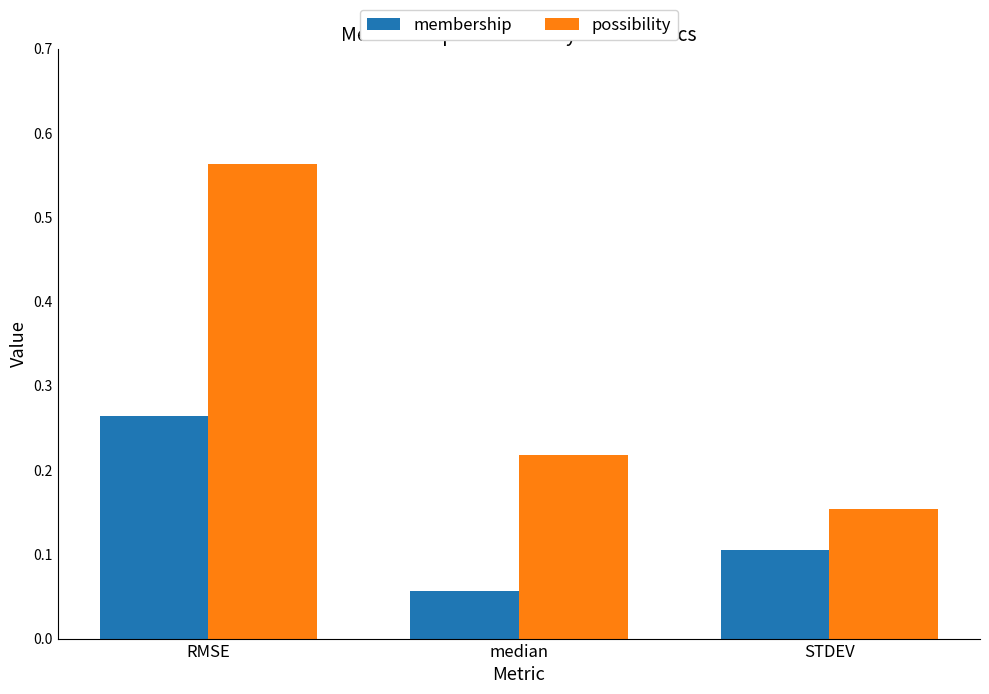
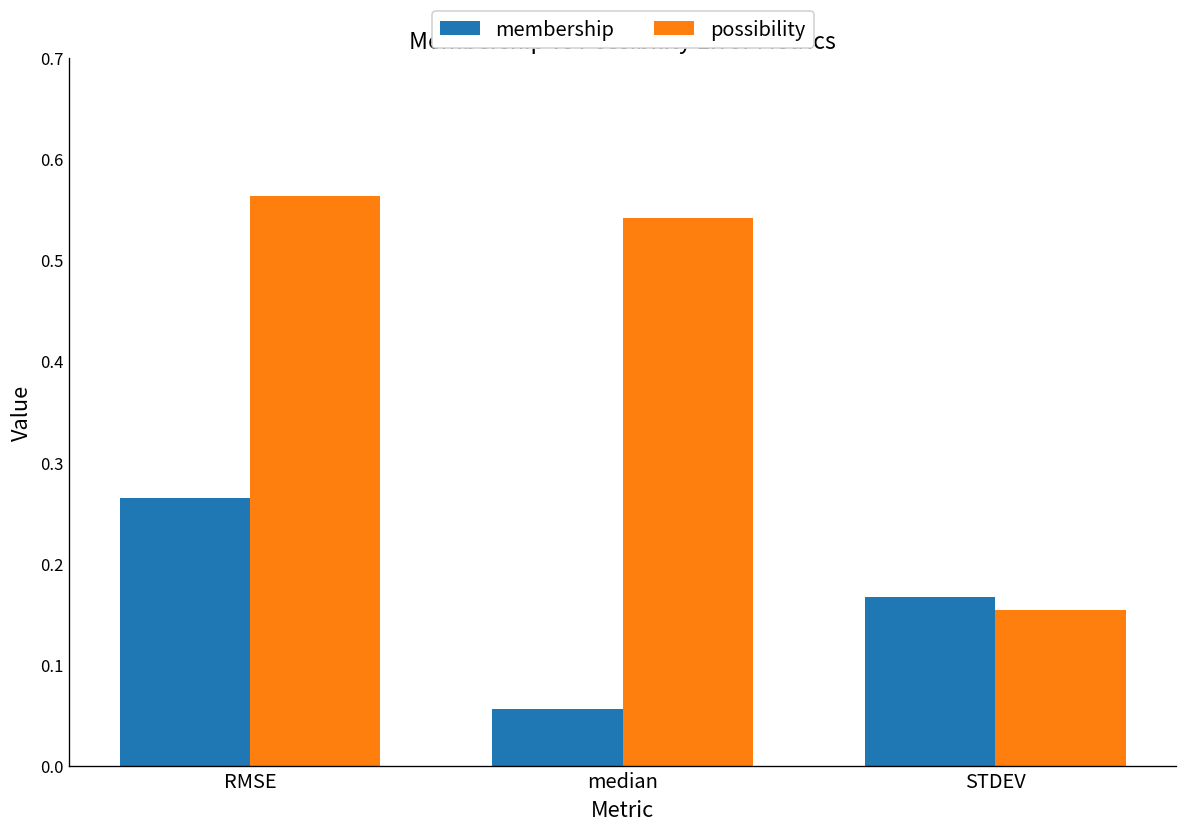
  {
    "membership": {
      "RMSE": 0.26,
      "median": 0.06,
-     "STDEV": 0.11
+     "STDEV": 0.17
    },
    "possibility": {
      "RMSE": 0.56,
-     "median": 0.22,
+     "median": 0.54,
      "STDEV": 0.15
    }
  }
